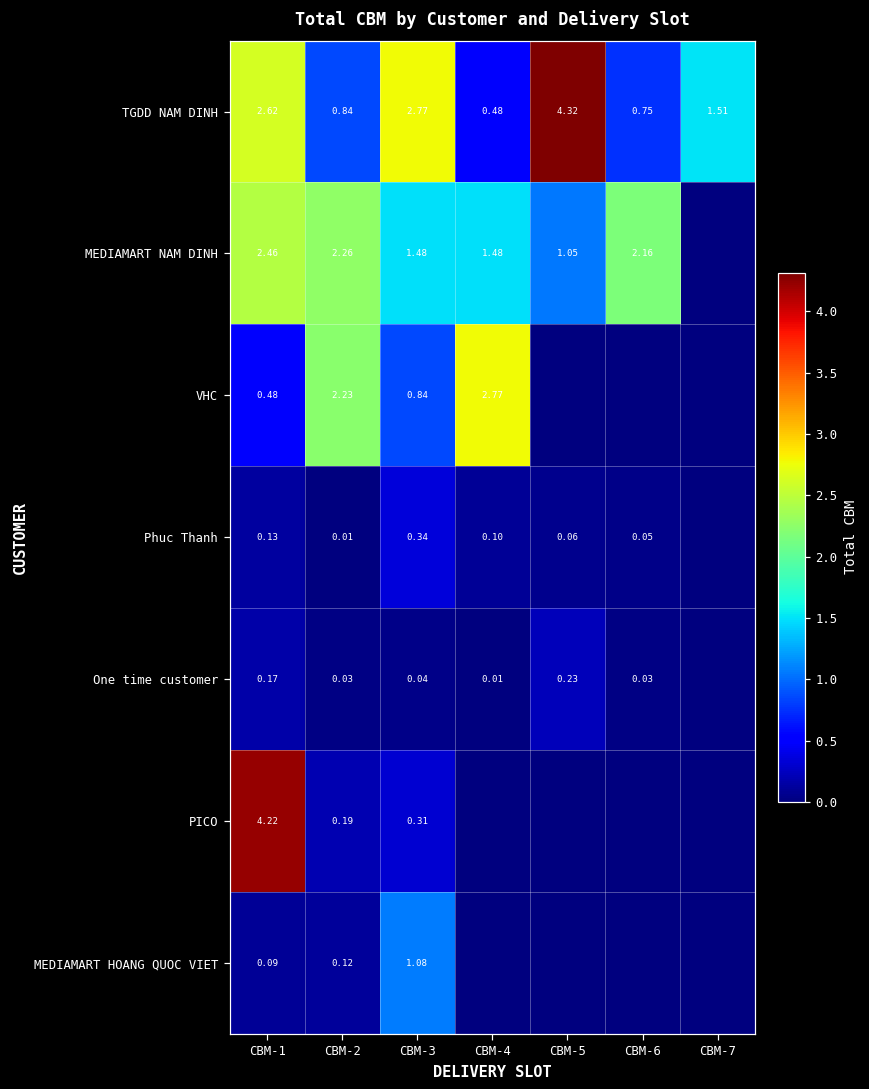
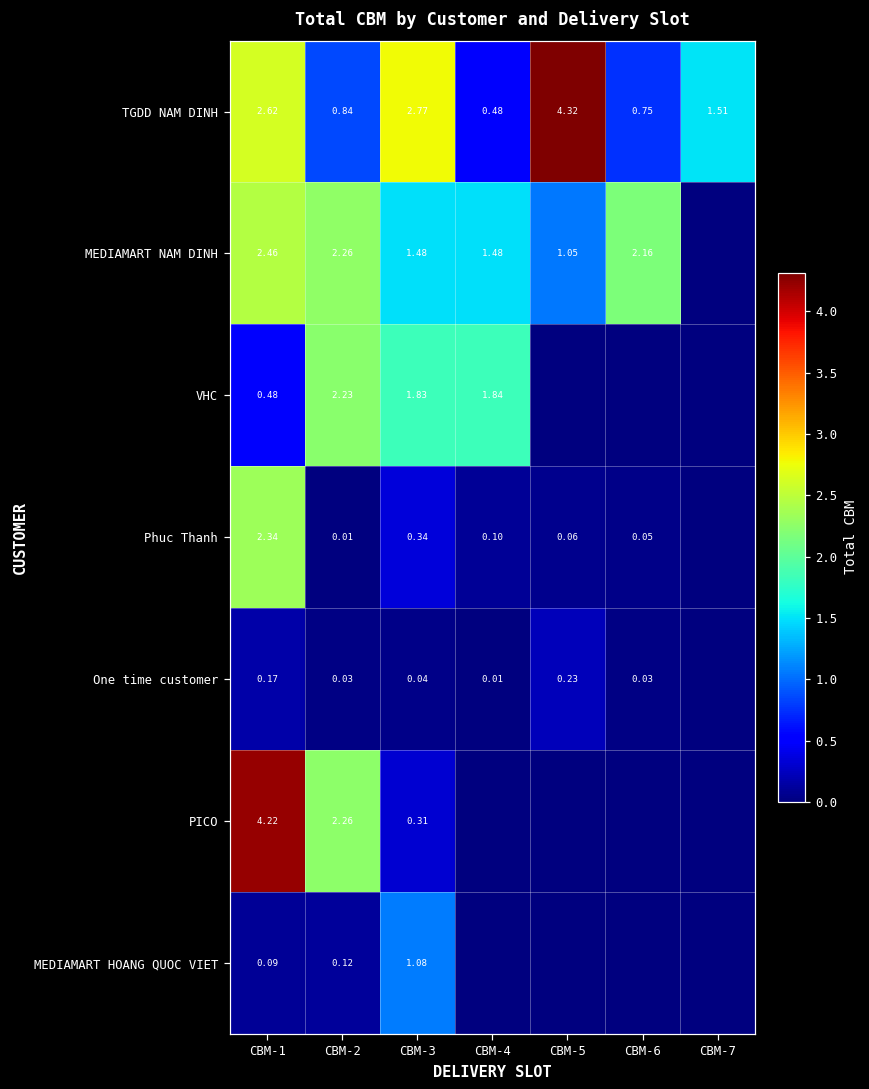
  {
    "TGDD NAM DINH": {
      "CBM-1": 2.62,
      "CBM-2": 0.84,
      "CBM-3": 2.77,
      "CBM-4": 0.48,
      "CBM-5": 4.32,
      "CBM-6": 0.75,
      "CBM-7": 1.51
    },
    "MEDIAMART NAM DINH": {
      "CBM-1": 2.46,
      "CBM-2": 2.26,
      "CBM-3": 1.48,
      "CBM-4": 1.48,
      "CBM-5": 1.05,
      "CBM-6": 2.16
    },
    "VHC": {
      "CBM-1": 0.48,
      "CBM-2": 2.23,
-     "CBM-3": 0.84,
-     "CBM-4": 2.77
+     "CBM-3": 1.83,
+     "CBM-4": 1.84
    },
    "Phuc Thanh": {
-     "CBM-1": 0.13,
+     "CBM-1": 2.34,
      "CBM-2": 0.01,
      "CBM-3": 0.34,
      "CBM-4": 0.10,
      "CBM-5": 0.06,
      "CBM-6": 0.05
    },
    "One time customer": {
      "CBM-1": 0.17,
      "CBM-2": 0.03,
      "CBM-3": 0.04,
      "CBM-4": 0.01,
      "CBM-5": 0.23,
      "CBM-6": 0.03
    },
    "PICO": {
      "CBM-1": 4.22,
-     "CBM-2": 0.19,
+     "CBM-2": 2.26,
      "CBM-3": 0.31
    },
    "MEDIAMART HOANG QUOC VIET": {
      "CBM-1": 0.09,
      "CBM-2": 0.12,
      "CBM-3": 1.08
    }
  }
